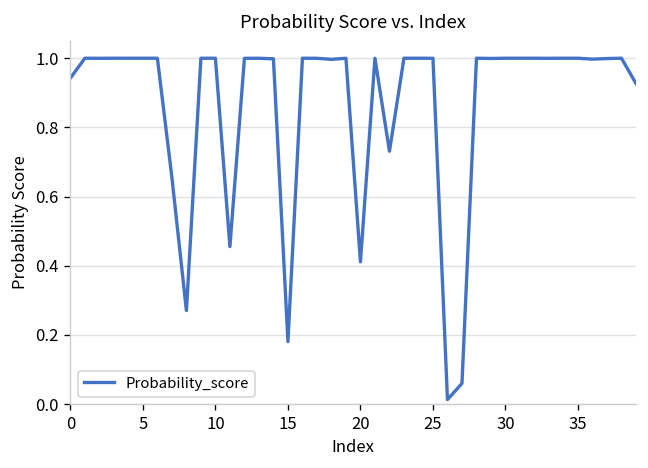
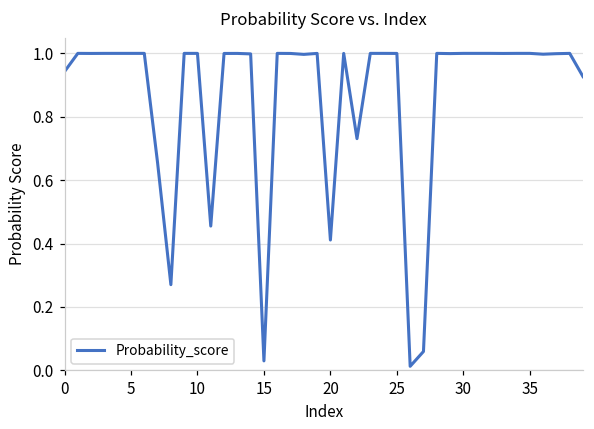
  {
    "0": 0.94,
    "5": 1.00,
    "10": 1.00,
-   "15": 0.18,
+   "15": 0.03,
    "20": 0.41,
    "25": 1.00,
    "30": 1.00,
    "35": 1.00
  }
